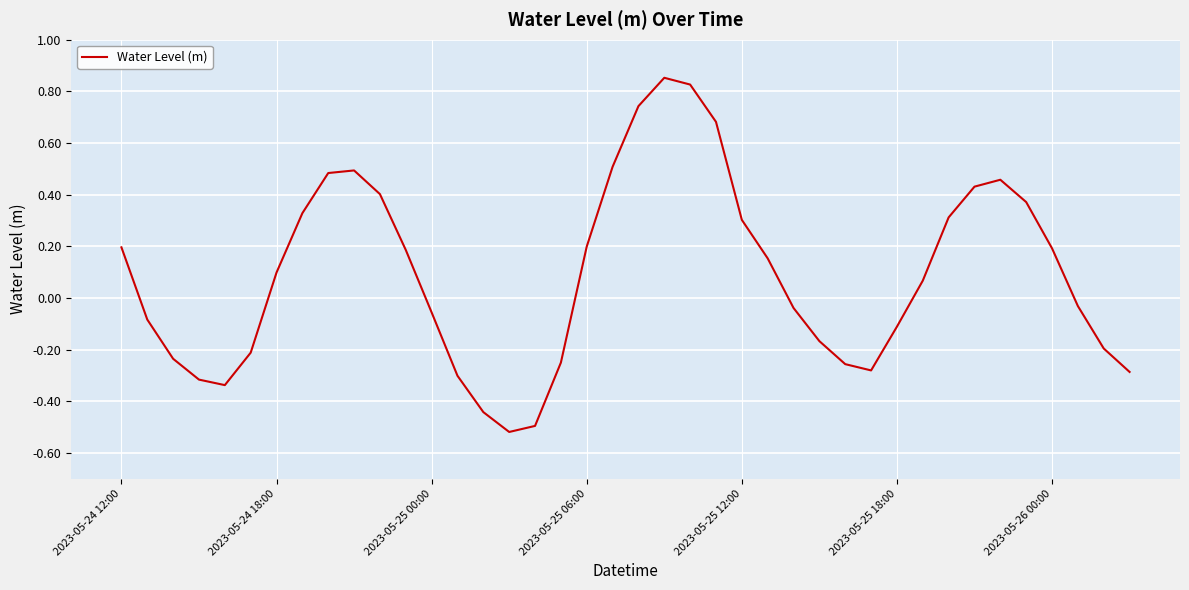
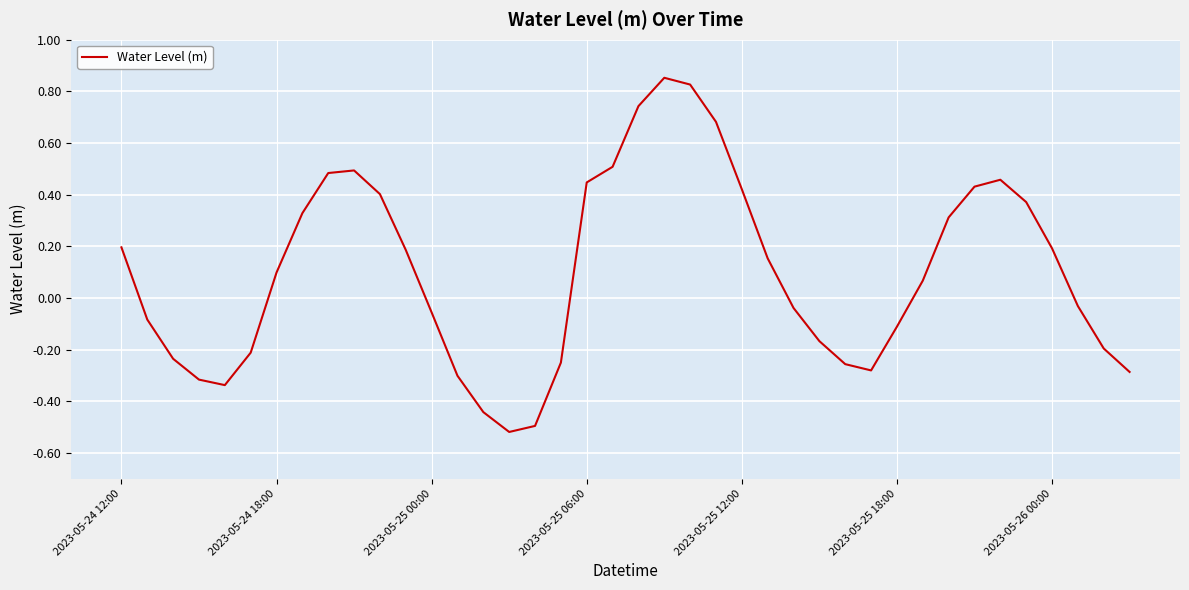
  {
    "2023-05-24 12:00": 0.20,
    "2023-05-24 18:00": 0.10,
    "2023-05-25 00:00": -0.06,
-   "2023-05-25 06:00": 0.20,
-   "2023-05-25 12:00": 0.30,
+   "2023-05-25 06:00": 0.45,
+   "2023-05-25 12:00": 0.42,
    "2023-05-25 18:00": -0.11,
    "2023-05-26 00:00": 0.19
  }
